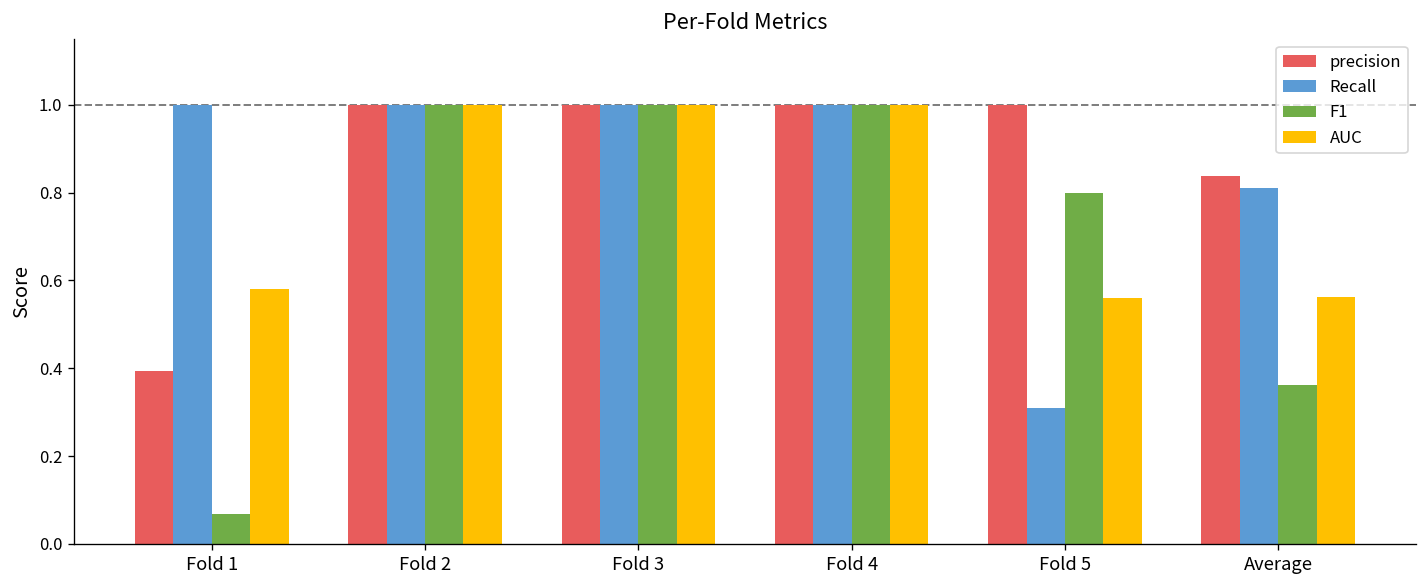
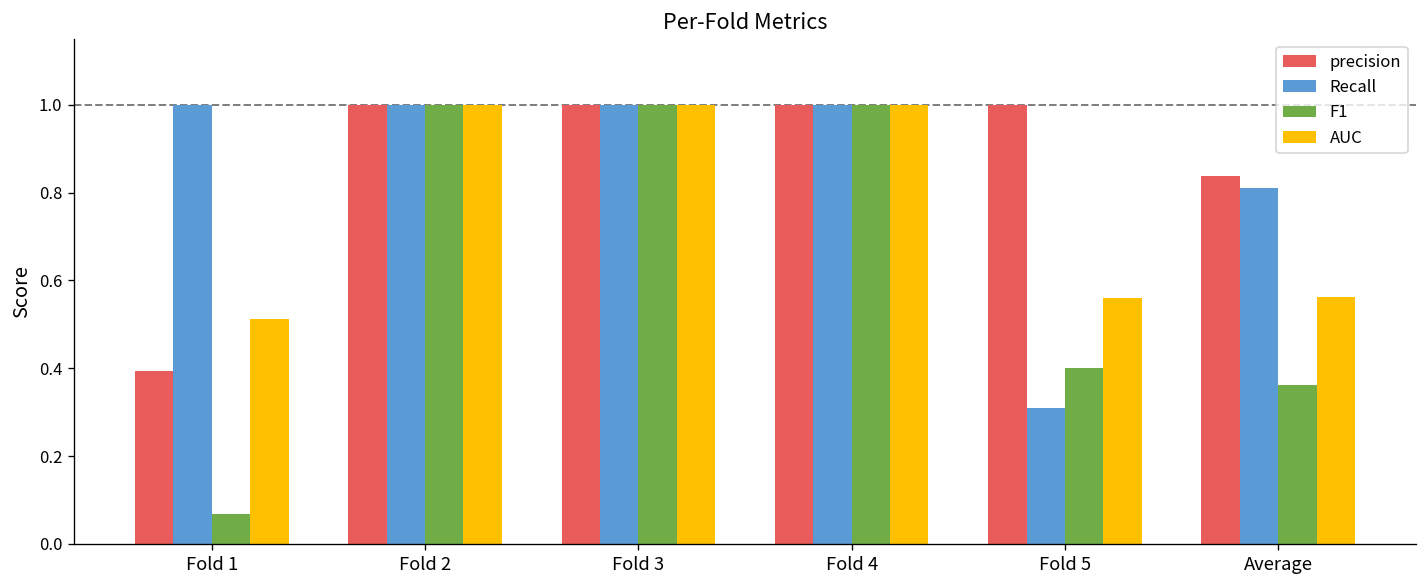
  {
    "precision": {
      "Fold 1": 0.39,
      "Fold 2": 1.00,
      "Fold 3": 1.00,
      "Fold 4": 1.00,
      "Fold 5": 1.00,
      "Average": 0.84
    },
    "Recall": {
      "Fold 1": 1.00,
      "Fold 2": 1.00,
      "Fold 3": 1.00,
      "Fold 4": 1.00,
      "Fold 5": 0.31,
      "Average": 0.81
    },
    "F1": {
      "Fold 1": 0.07,
      "Fold 2": 1.0,
      "Fold 3": 1.0,
      "Fold 4": 1.0,
-     "Fold 5": 0.8,
+     "Fold 5": 0.4,
      "Average": 0.36
    },
    "AUC": {
-     "Fold 1": 0.58,
+     "Fold 1": 0.51,
      "Fold 2": 1.00,
      "Fold 3": 1.00,
      "Fold 4": 1.00,
      "Fold 5": 0.56,
      "Average": 0.56
    }
  }
